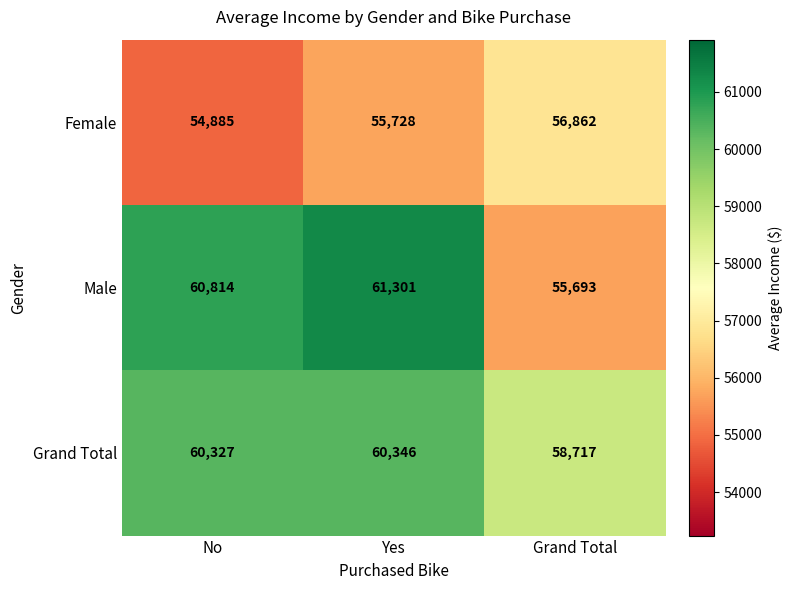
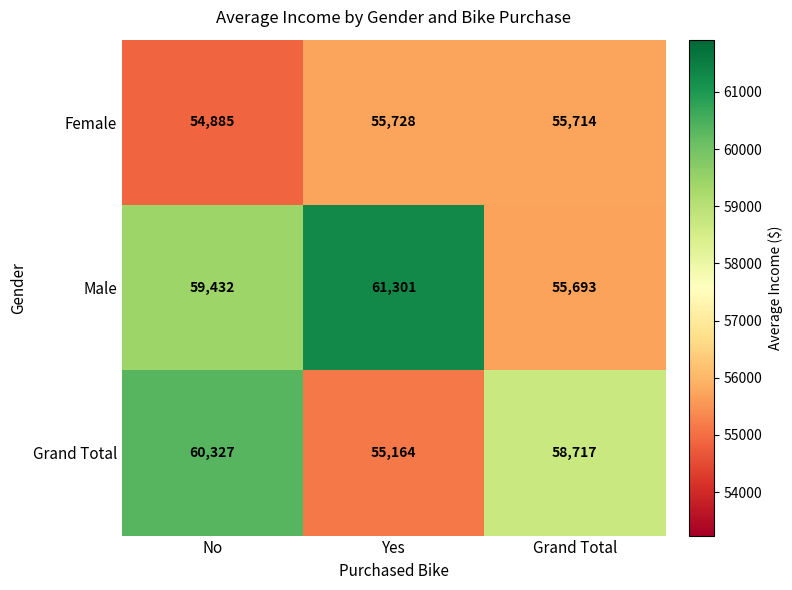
  {
    "Female": {
      "No": "54,885",
      "Yes": "55,728",
-     "Grand Total": "56,862"
+     "Grand Total": "55,714"
    },
    "Male": {
-     "No": "60,814",
+     "No": "59,432",
      "Yes": "61,301",
      "Grand Total": "55,693"
    },
    "Grand Total": {
      "No": "60,327",
-     "Yes": "60,346",
+     "Yes": "55,164",
      "Grand Total": "58,717"
    }
  }
